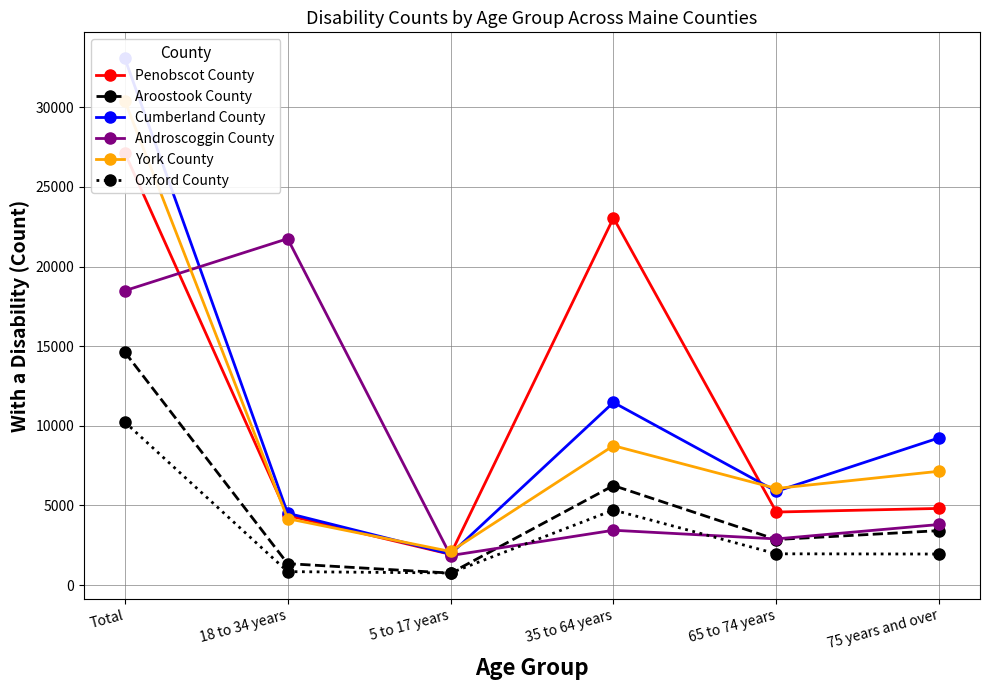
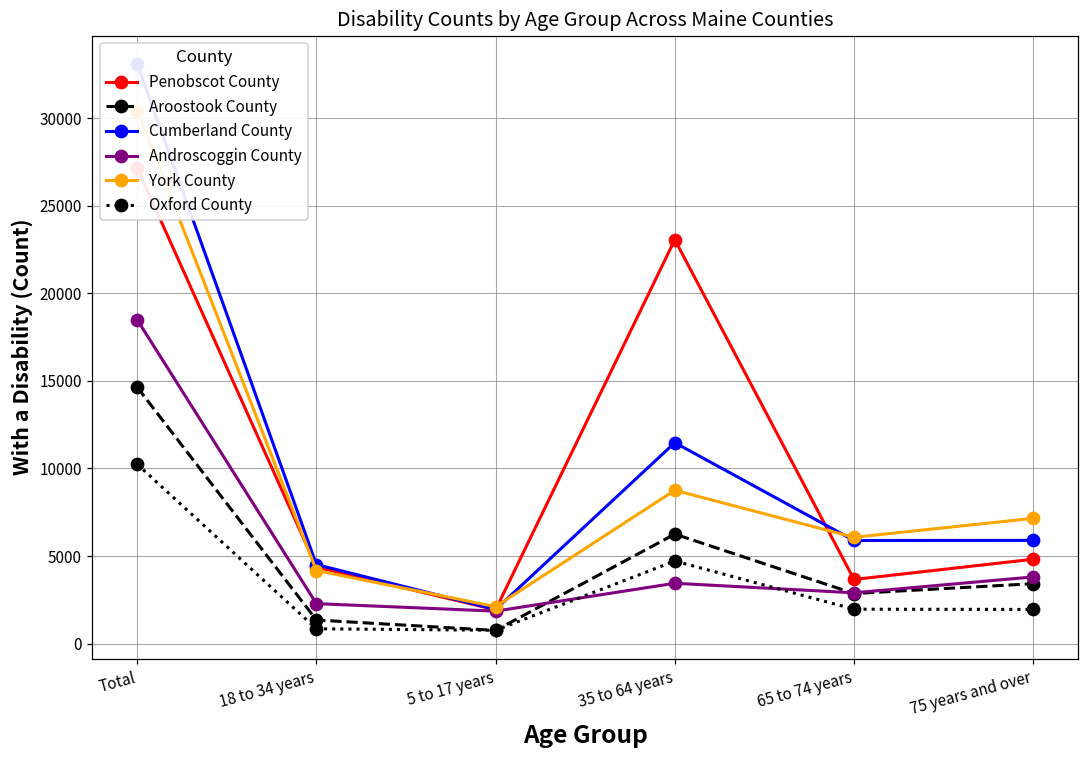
  {
    "Penobscot County": {
      "35 to 64 years": 23100,
-     "65 to 74 years": 4600,
+     "65 to 74 years": 3700,
      "75 years and over": 4800
    },
    "Cumberland County": {
      "35 to 64 years": 11500,
      "65 to 74 years": 5900,
-     "75 years and over": 9300
+     "75 years and over": 5900
    },
    "Androscoggin County": {
      "Total": 18500,
-     "18 to 34 years": 21800,
+     "18 to 34 years": 2300,
      "35 to 64 years": 3400,
      "75 years and over": 3800
    },
    "York County": {
      "18 to 34 years": 4200,
      "5 to 17 years": 2100,
      "35 to 64 years": 8800,
      "65 to 74 years": 6100,
      "75 years and over": 7200
    }
  }
